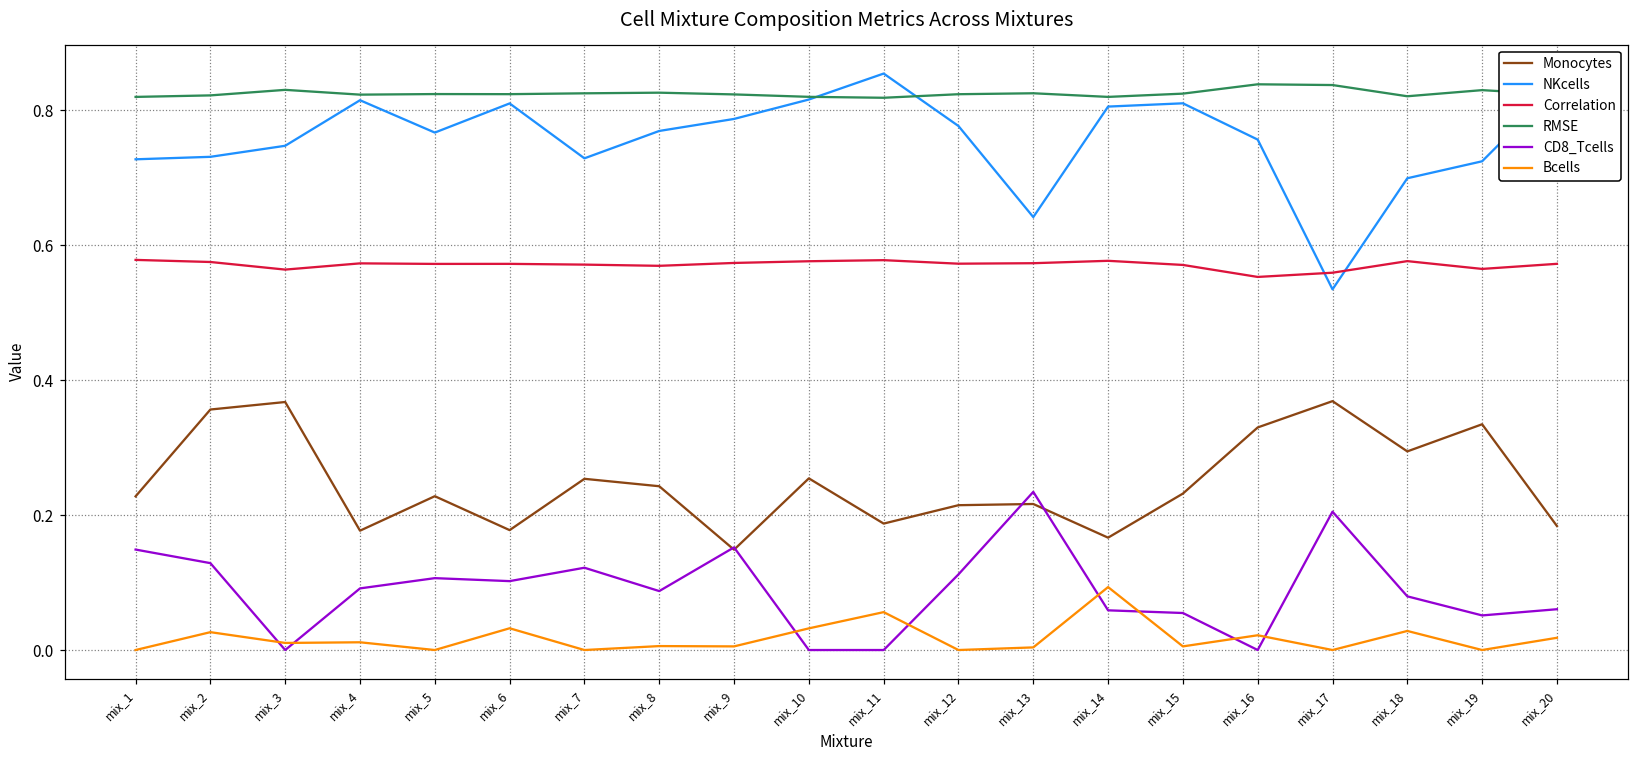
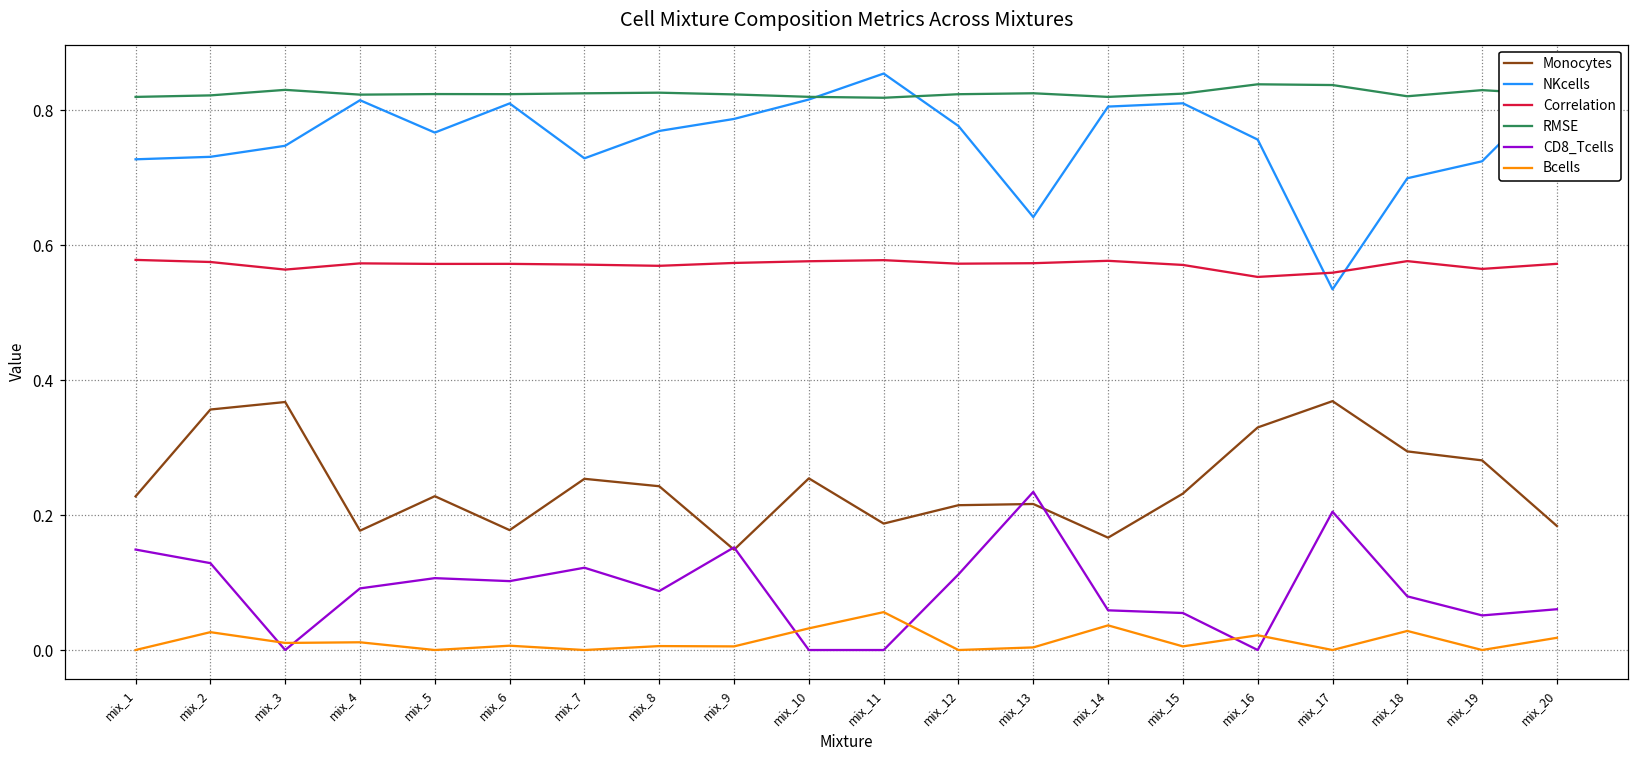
  {
    "Monocytes": {
      "mix_1": 0.23,
      "mix_2": 0.36,
      "mix_3": 0.37,
      "mix_4": 0.18,
      "mix_5": 0.23,
      "mix_6": 0.18,
      "mix_7": 0.25,
      "mix_8": 0.24,
      "mix_10": 0.25,
      "mix_11": 0.19,
      "mix_12": 0.21,
      "mix_13": 0.22,
      "mix_14": 0.17,
      "mix_15": 0.23,
      "mix_16": 0.33,
      "mix_17": 0.37,
      "mix_18": 0.29,
-     "mix_19": 0.33,
+     "mix_19": 0.28,
      "mix_20": 0.18
    },
    "NKcells": {
      "mix_1": 0.73,
      "mix_2": 0.73,
      "mix_3": 0.75,
      "mix_4": 0.81,
      "mix_5": 0.77,
      "mix_6": 0.81,
      "mix_7": 0.73,
      "mix_8": 0.77,
      "mix_9": 0.79,
      "mix_11": 0.85,
      "mix_12": 0.78,
      "mix_13": 0.64,
      "mix_14": 0.81,
      "mix_15": 0.81,
      "mix_16": 0.76,
      "mix_17": 0.53,
      "mix_18": 0.70,
      "mix_19": 0.72
    },
    "Correlation": {
      "mix_1": 0.58,
      "mix_2": 0.58,
      "mix_3": 0.56,
      "mix_4": 0.57,
      "mix_5": 0.57,
      "mix_6": 0.57,
      "mix_7": 0.57,
      "mix_8": 0.57,
      "mix_9": 0.57,
      "mix_10": 0.58,
      "mix_11": 0.58,
      "mix_12": 0.57,
      "mix_13": 0.57,
      "mix_14": 0.58,
      "mix_15": 0.57,
      "mix_16": 0.55,
      "mix_17": 0.56,
      "mix_18": 0.58,
      "mix_19": 0.56,
      "mix_20": 0.57
    },
    "RMSE": {
      "mix_1": 0.82,
      "mix_2": 0.82,
      "mix_3": 0.83,
      "mix_4": 0.82,
      "mix_5": 0.82,
      "mix_6": 0.82,
      "mix_7": 0.83,
      "mix_8": 0.83,
      "mix_9": 0.82,
      "mix_11": 0.82,
      "mix_12": 0.82,
      "mix_13": 0.83,
      "mix_14": 0.82,
      "mix_15": 0.82,
      "mix_16": 0.84,
      "mix_17": 0.84,
      "mix_18": 0.82,
      "mix_19": 0.83
    },
    "CD8_Tcells": {
      "mix_1": 0.15,
      "mix_2": 0.13,
      "mix_3": 0.00,
      "mix_4": 0.09,
      "mix_5": 0.11,
      "mix_6": 0.10,
      "mix_7": 0.12,
      "mix_8": 0.09,
      "mix_10": 0.00,
      "mix_11": 0.00,
      "mix_12": 0.11,
      "mix_13": 0.23,
      "mix_14": 0.06,
      "mix_15": 0.05,
      "mix_16": 0.00,
      "mix_17": 0.21,
      "mix_18": 0.08,
      "mix_19": 0.05,
      "mix_20": 0.06
    },
    "Bcells": {
      "mix_1": 0.00,
      "mix_2": 0.03,
      "mix_3": 0.01,
      "mix_4": 0.01,
      "mix_5": 0.00,
-     "mix_6": 0.03,
+     "mix_6": 0.01,
      "mix_7": 0.00,
      "mix_8": 0.01,
      "mix_9": 0.01,
      "mix_10": 0.03,
      "mix_11": 0.06,
      "mix_12": 0.00,
      "mix_13": 0.00,
-     "mix_14": 0.09,
+     "mix_14": 0.04,
      "mix_15": 0.01,
      "mix_16": 0.02,
      "mix_17": 0.00,
      "mix_18": 0.03,
      "mix_19": 0.00,
      "mix_20": 0.02
    }
  }
